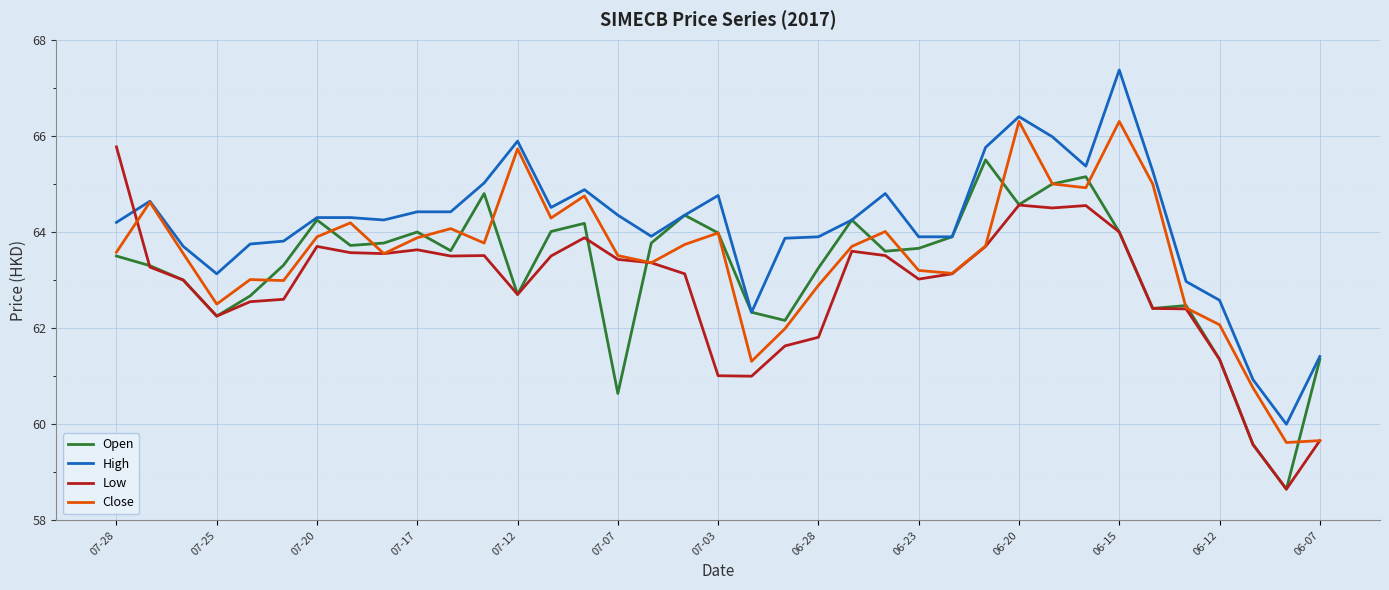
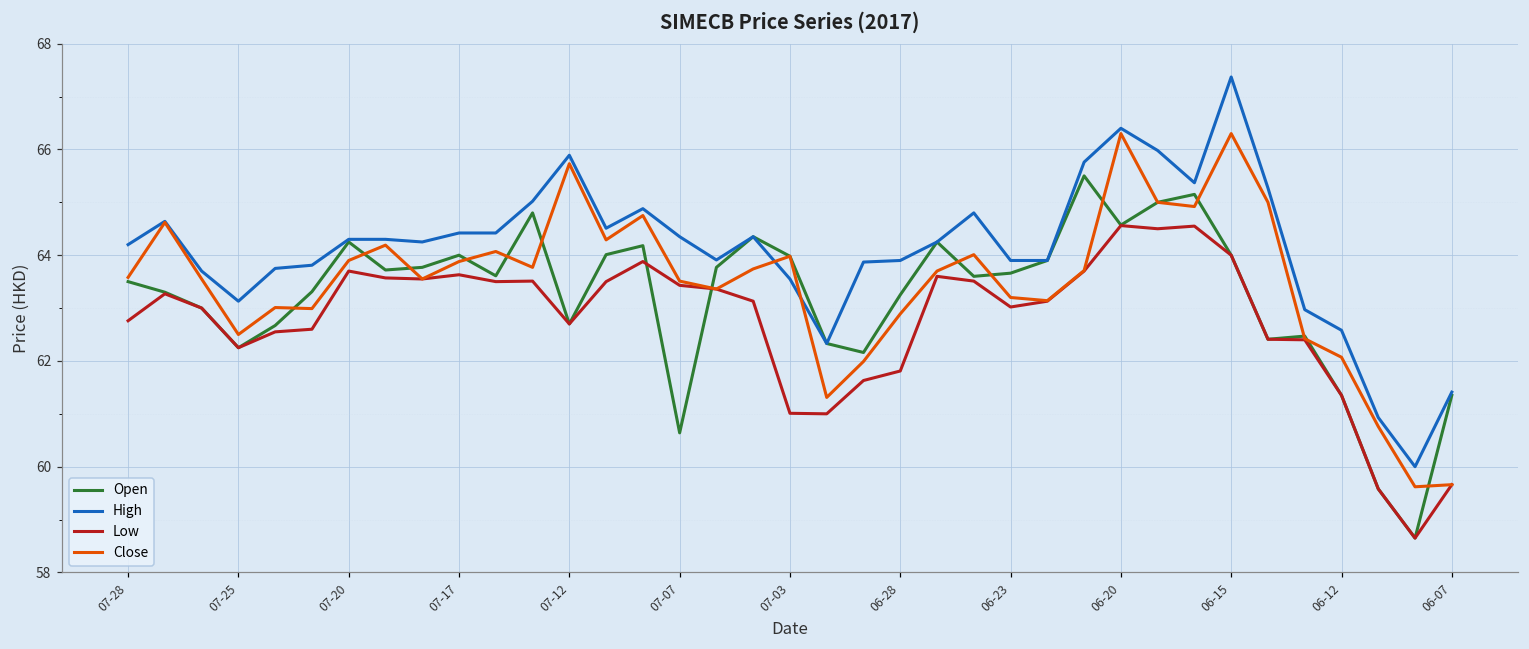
  {
    "Open": {
      "07-28": 63.5,
      "07-17": 64.0,
      "07-07": 60.6,
      "06-28": 63.3,
      "06-23": 63.7,
      "06-07": 61.4
    },
    "High": {
      "07-28": 64.2,
      "07-25": 63.1,
      "07-17": 64.4,
      "07-12": 65.9,
      "07-07": 64.4,
-     "07-03": 64.8,
+     "07-03": 63.6,
      "06-28": 63.9,
      "06-23": 63.9,
      "06-20": 66.4,
      "06-15": 67.4,
      "06-12": 62.6,
      "06-07": 61.4
    },
    "Low": {
-     "07-28": 65.8,
+     "07-28": 62.8,
      "07-20": 63.7,
      "07-17": 63.6,
      "07-07": 63.4,
      "07-03": 61.0,
      "06-28": 61.8,
      "06-23": 63.0
    },
    "Close": {
      "07-28": 63.6,
      "07-25": 62.5,
      "07-20": 63.9,
      "07-17": 63.9,
      "07-12": 65.7,
      "07-07": 63.5,
      "06-28": 62.9,
      "06-23": 63.2,
      "06-20": 66.3,
      "06-15": 66.3,
      "06-12": 62.1
    }
  }
